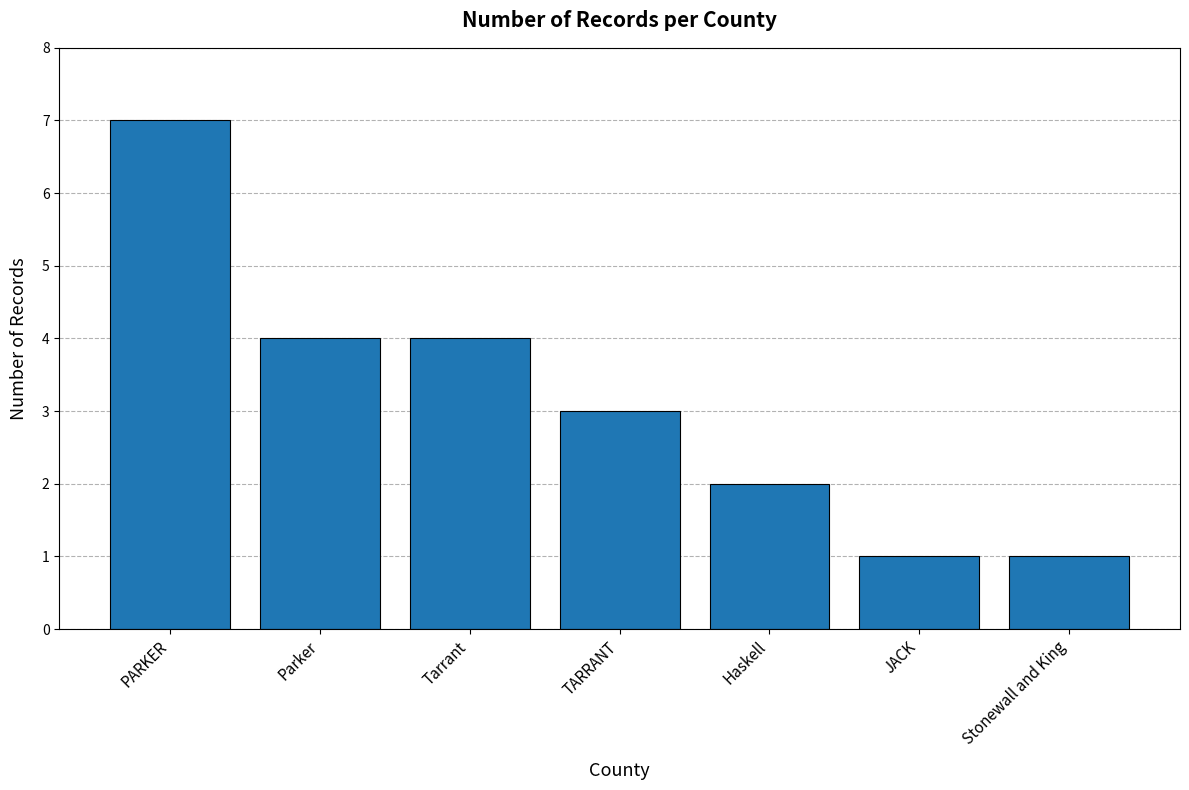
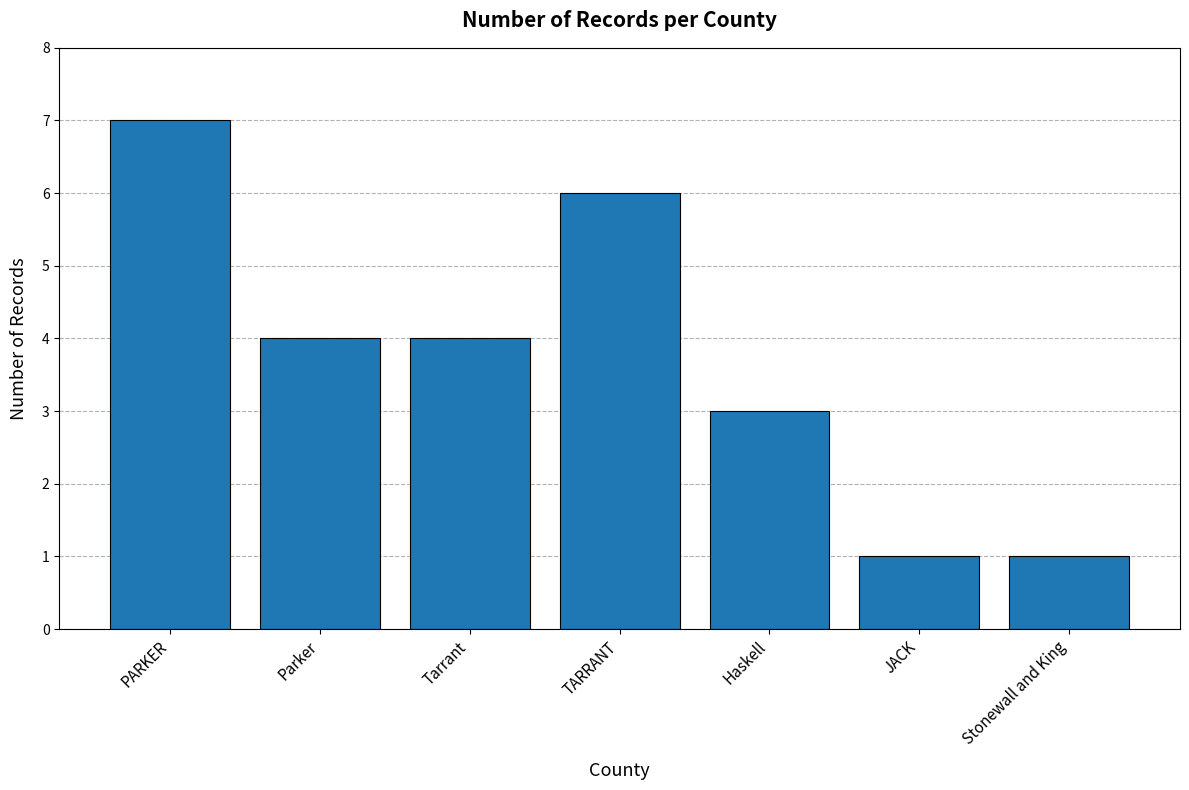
  {
    "PARKER": 7,
    "Parker": 4,
    "Tarrant": 4,
-   "TARRANT": 3,
-   "Haskell": 2,
+   "TARRANT": 6,
+   "Haskell": 3,
    "JACK": 1,
    "Stonewall and King": 1
  }
